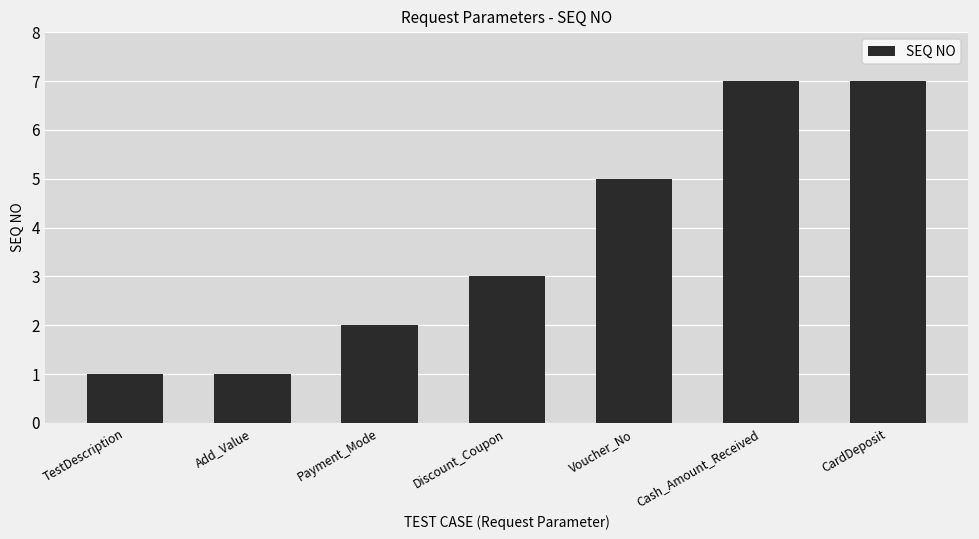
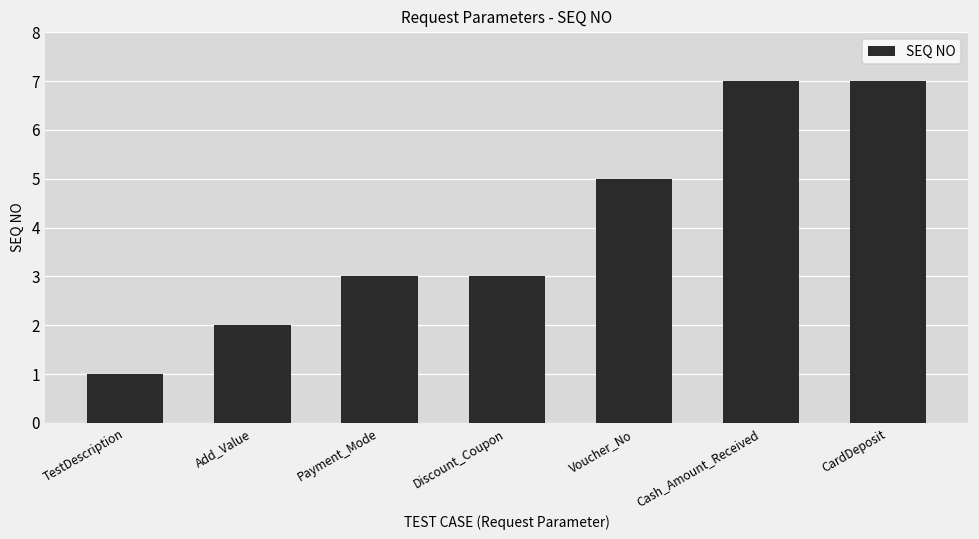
  {
    "TestDescription": 1,
-   "Add_Value": 1,
-   "Payment_Mode": 2,
+   "Add_Value": 2,
+   "Payment_Mode": 3,
    "Discount_Coupon": 3,
    "Voucher_No": 5,
    "Cash_Amount_Received": 7,
    "CardDeposit": 7
  }
